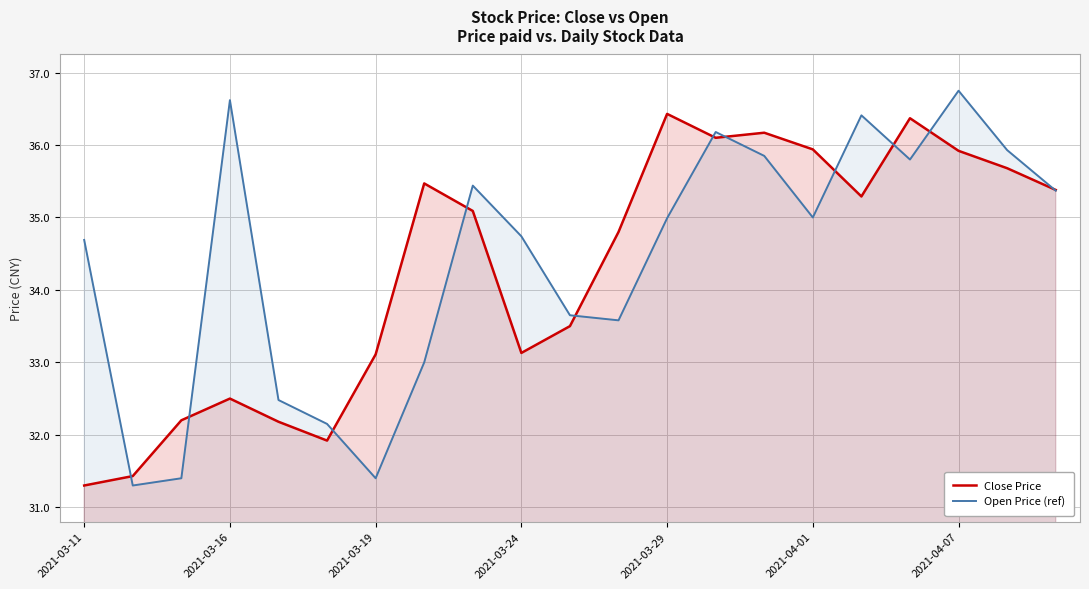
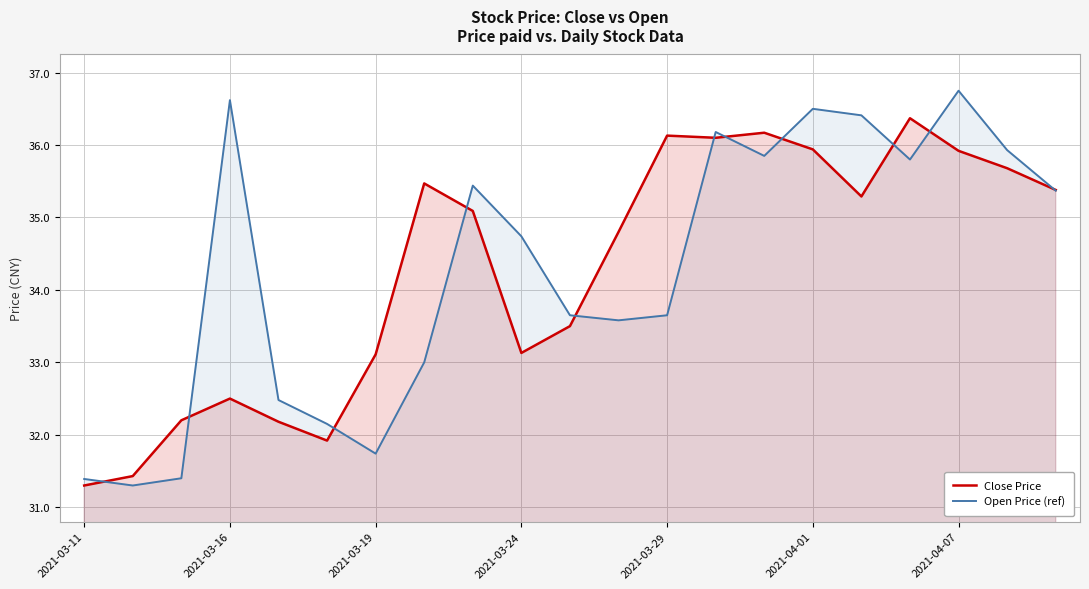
  {
    "Close Price": {
      "2021-03-11": 31.3,
      "2021-03-16": 32.5,
      "2021-03-19": 33.1,
      "2021-03-24": 33.1,
-     "2021-03-29": 36.4,
+     "2021-03-29": 36.1,
      "2021-04-01": 35.9,
      "2021-04-07": 35.9
    },
    "Open Price (ref)": {
-     "2021-03-11": 34.7,
+     "2021-03-11": 31.4,
      "2021-03-16": 36.6,
-     "2021-03-19": 31.4,
+     "2021-03-19": 31.7,
      "2021-03-24": 34.7,
-     "2021-03-29": 35.0,
-     "2021-04-01": 35.0,
+     "2021-03-29": 33.7,
+     "2021-04-01": 36.5,
      "2021-04-07": 36.8
    }
  }
